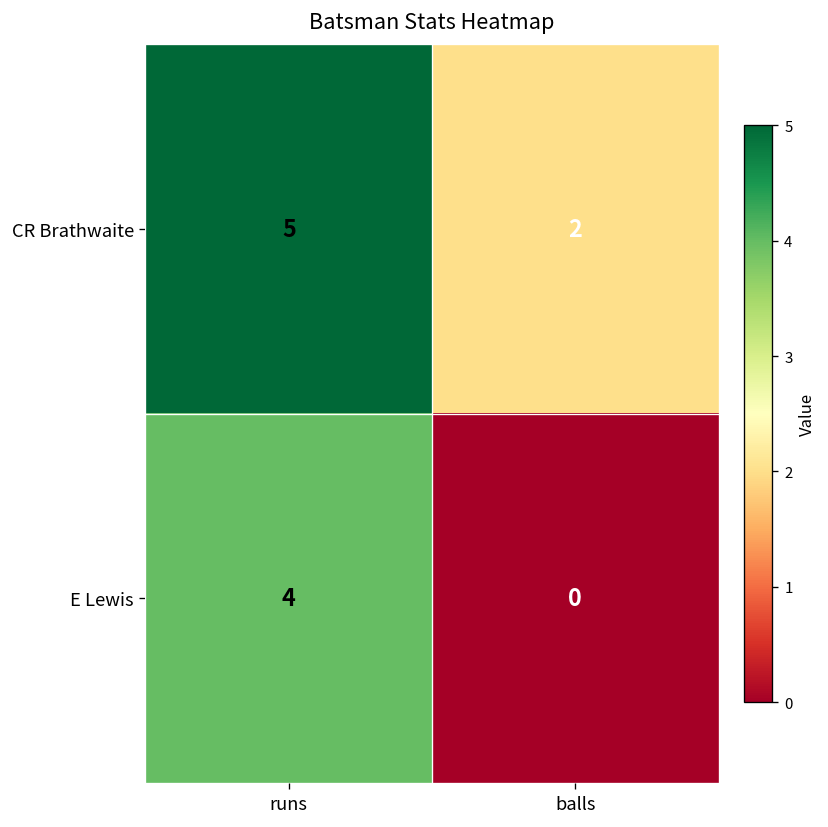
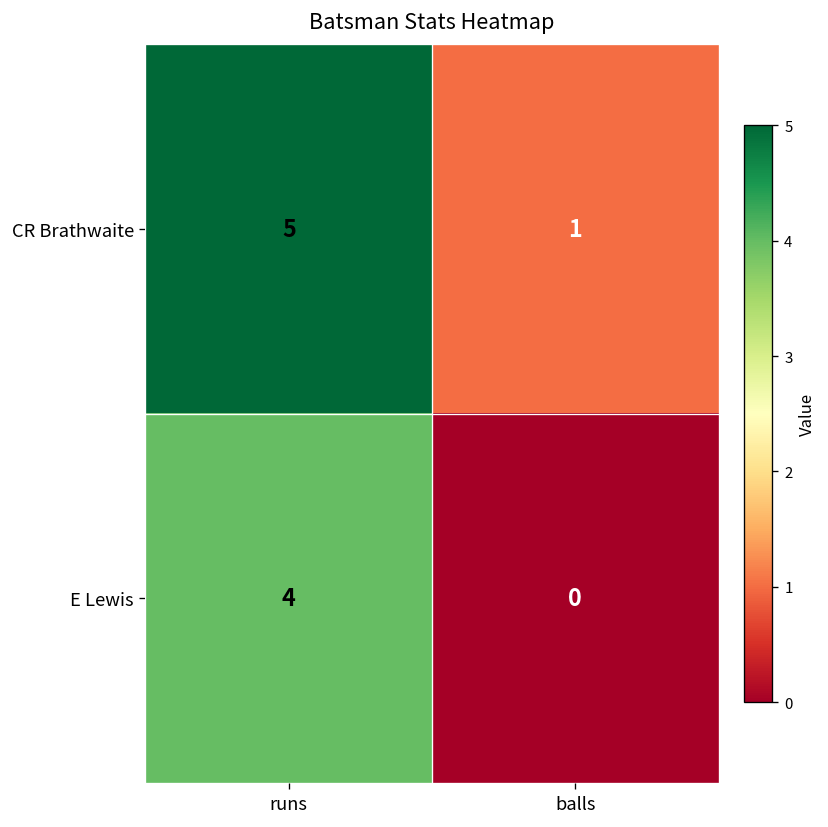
  {
    "CR Brathwaite": {
      "runs": 5,
-     "balls": 2
+     "balls": 1
    },
    "E Lewis": {
      "runs": 4,
      "balls": 0
    }
  }
